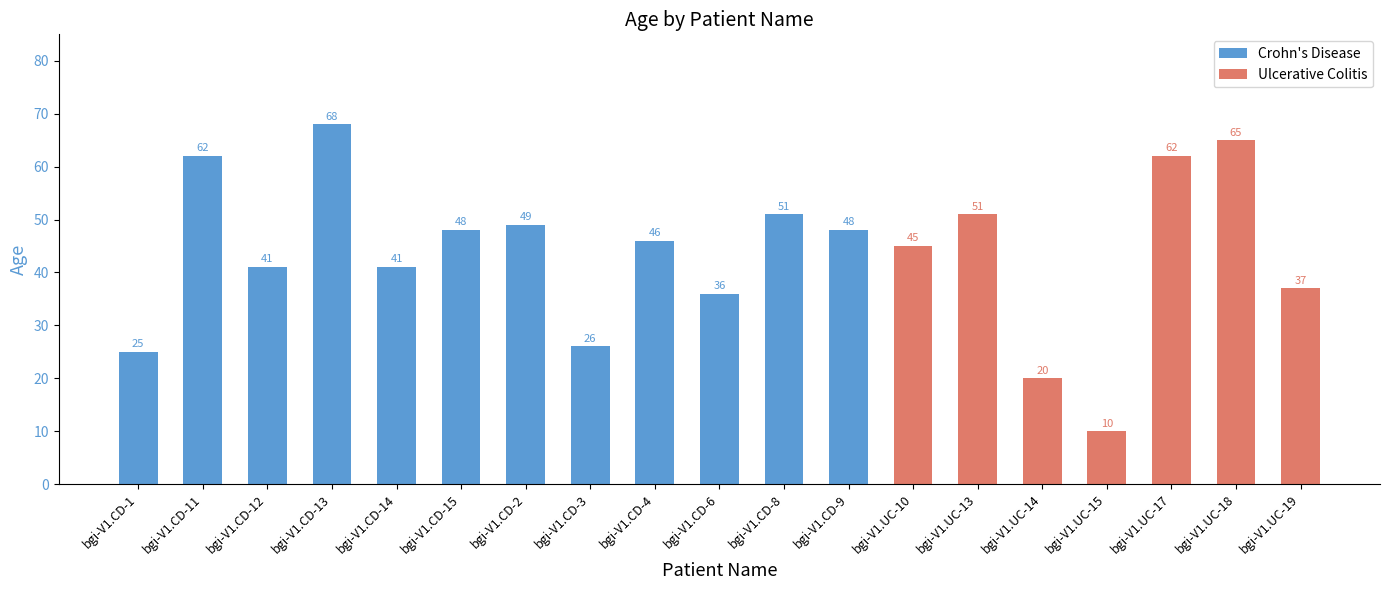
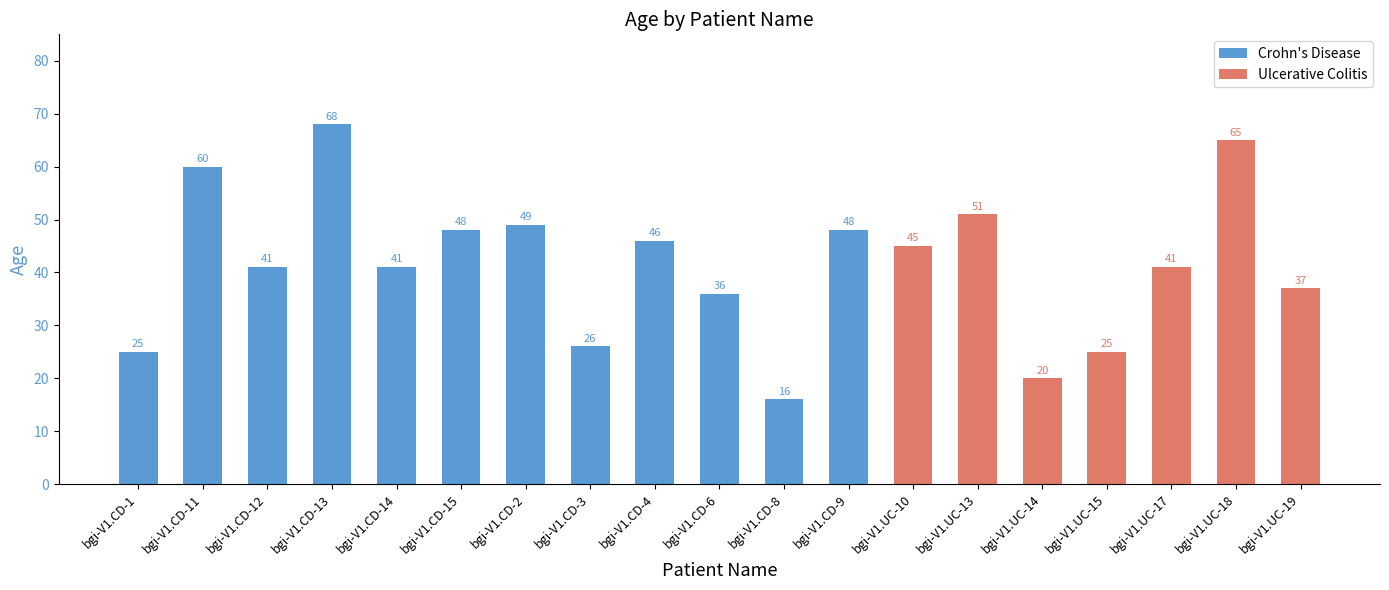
  {
    "bgi-V1.CD-1": 25,
-   "bgi-V1.CD-11": 62,
+   "bgi-V1.CD-11": 60,
    "bgi-V1.CD-12": 41,
    "bgi-V1.CD-13": 68,
    "bgi-V1.CD-14": 41,
    "bgi-V1.CD-15": 48,
    "bgi-V1.CD-2": 49,
    "bgi-V1.CD-3": 26,
    "bgi-V1.CD-4": 46,
    "bgi-V1.CD-6": 36,
-   "bgi-V1.CD-8": 51,
+   "bgi-V1.CD-8": 16,
    "bgi-V1.CD-9": 48,
    "bgi-V1.UC-10": 45,
    "bgi-V1.UC-13": 51,
    "bgi-V1.UC-14": 20,
-   "bgi-V1.UC-15": 10,
-   "bgi-V1.UC-17": 62,
+   "bgi-V1.UC-15": 25,
+   "bgi-V1.UC-17": 41,
    "bgi-V1.UC-18": 65,
    "bgi-V1.UC-19": 37
  }
